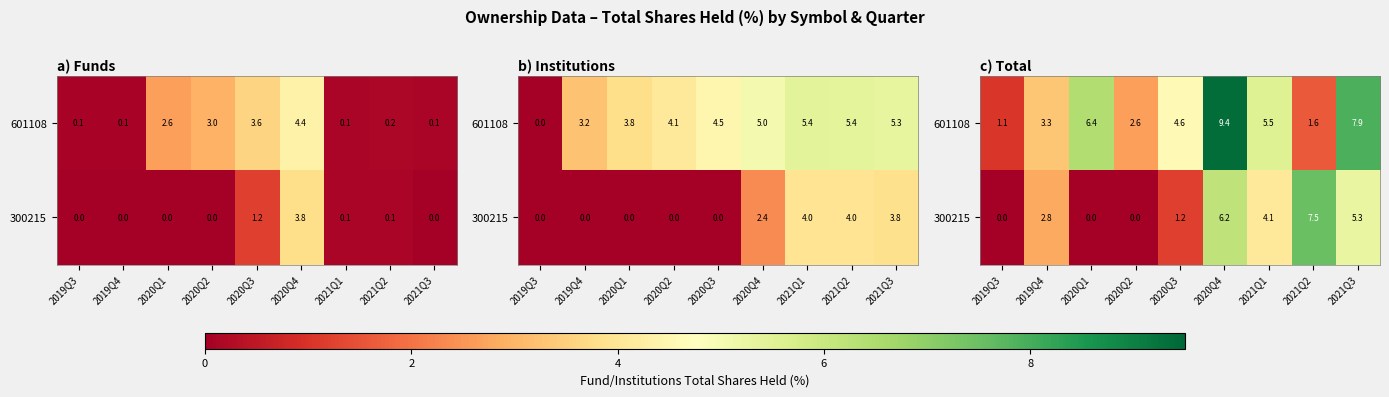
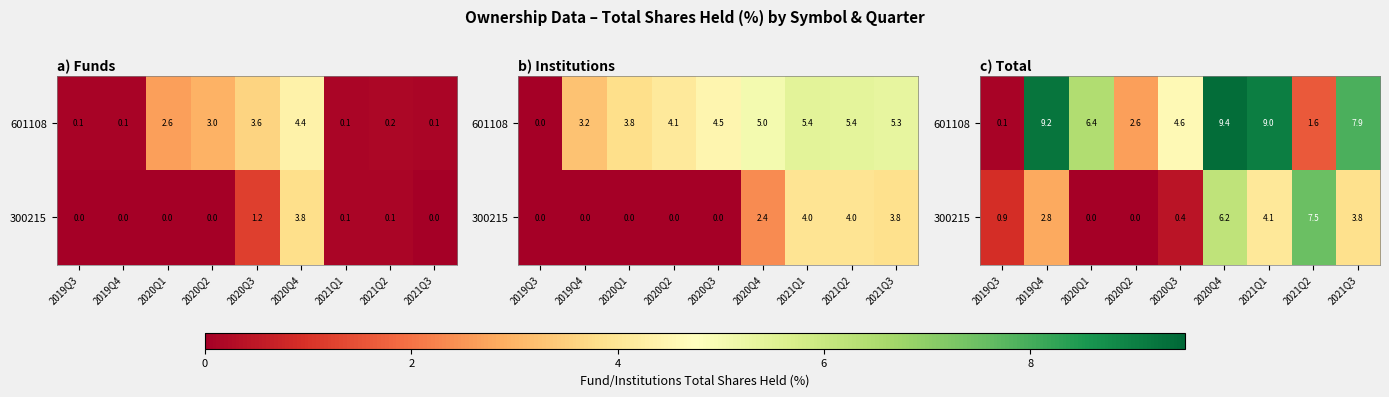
  {
    "a) Funds": {
      "601108": {
        "2019Q3": 0.1,
        "2019Q4": 0.1,
        "2020Q1": 2.6,
        "2020Q2": 3.0,
        "2020Q3": 3.6,
        "2020Q4": 4.4,
        "2021Q1": 0.1,
        "2021Q2": 0.2,
        "2021Q3": 0.1
      },
      "300215": {
        "2019Q3": 0.0,
        "2019Q4": 0.0,
        "2020Q1": 0.0,
        "2020Q2": 0.0,
        "2020Q3": 1.2,
        "2020Q4": 3.8,
        "2021Q1": 0.1,
        "2021Q2": 0.1,
        "2021Q3": 0.0
      }
    },
    "b) Institutions": {
      "601108": {
        "2019Q3": 0.0,
        "2019Q4": 3.2,
        "2020Q1": 3.8,
        "2020Q2": 4.1,
        "2020Q3": 4.5,
        "2020Q4": 5.0,
        "2021Q1": 5.4,
        "2021Q2": 5.4,
        "2021Q3": 5.3
      },
      "300215": {
        "2019Q3": 0.0,
        "2019Q4": 0.0,
        "2020Q1": 0.0,
        "2020Q2": 0.0,
        "2020Q3": 0.0,
        "2020Q4": 2.4,
        "2021Q1": 4.0,
        "2021Q2": 4.0,
        "2021Q3": 3.8
      }
    },
    "c) Total": {
      "601108": {
-       "2019Q3": 1.1,
-       "2019Q4": 3.3,
+       "2019Q3": 0.1,
+       "2019Q4": 9.2,
        "2020Q1": 6.4,
        "2020Q2": 2.6,
        "2020Q3": 4.6,
        "2020Q4": 9.4,
-       "2021Q1": 5.5,
+       "2021Q1": 9.0,
        "2021Q2": 1.6,
        "2021Q3": 7.9
      },
      "300215": {
-       "2019Q3": 0.0,
+       "2019Q3": 0.9,
        "2019Q4": 2.8,
        "2020Q1": 0.0,
        "2020Q2": 0.0,
-       "2020Q3": 1.2,
+       "2020Q3": 0.4,
        "2020Q4": 6.2,
        "2021Q1": 4.1,
        "2021Q2": 7.5,
-       "2021Q3": 5.3
+       "2021Q3": 3.8
      }
    }
  }
